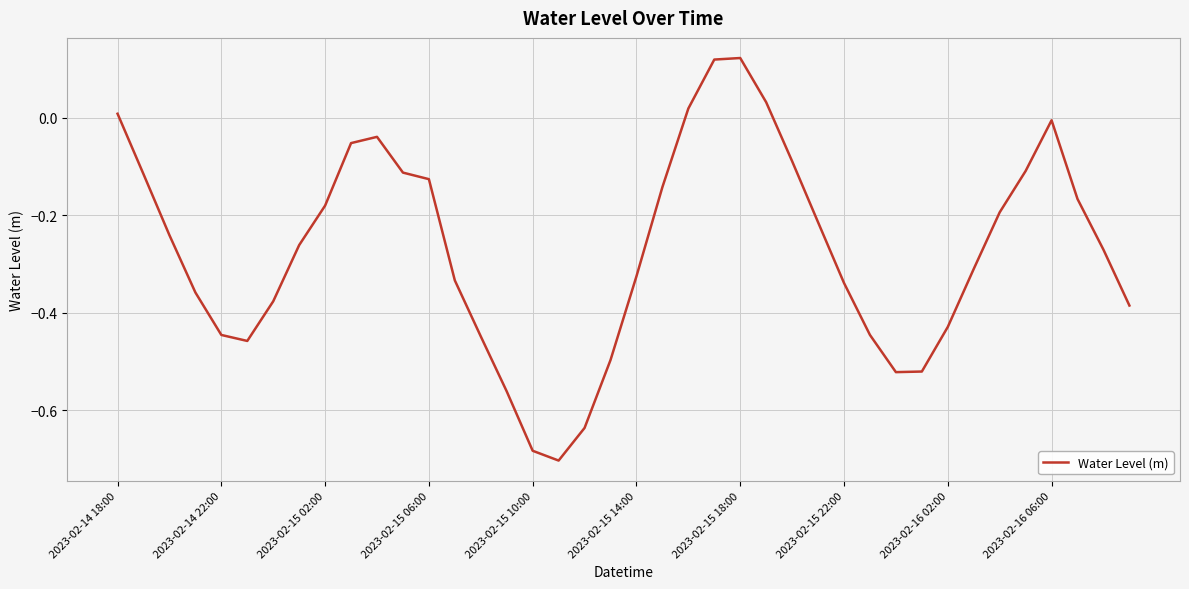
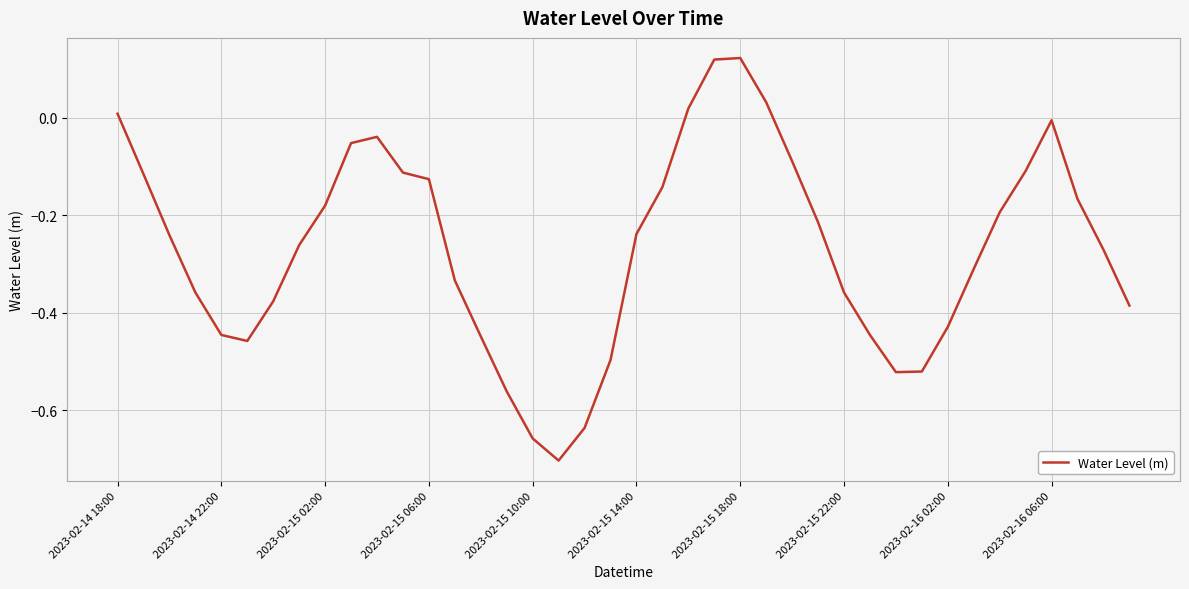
  {
    "2023-02-14 18:00": 0.01,
    "2023-02-14 22:00": -0.45,
    "2023-02-15 02:00": -0.18,
    "2023-02-15 06:00": -0.13,
-   "2023-02-15 10:00": -0.68,
-   "2023-02-15 14:00": -0.33,
+   "2023-02-15 10:00": -0.66,
+   "2023-02-15 14:00": -0.24,
    "2023-02-15 18:00": 0.12,
-   "2023-02-15 22:00": -0.34,
+   "2023-02-15 22:00": -0.36,
    "2023-02-16 02:00": -0.43,
    "2023-02-16 06:00": -0.01
  }
